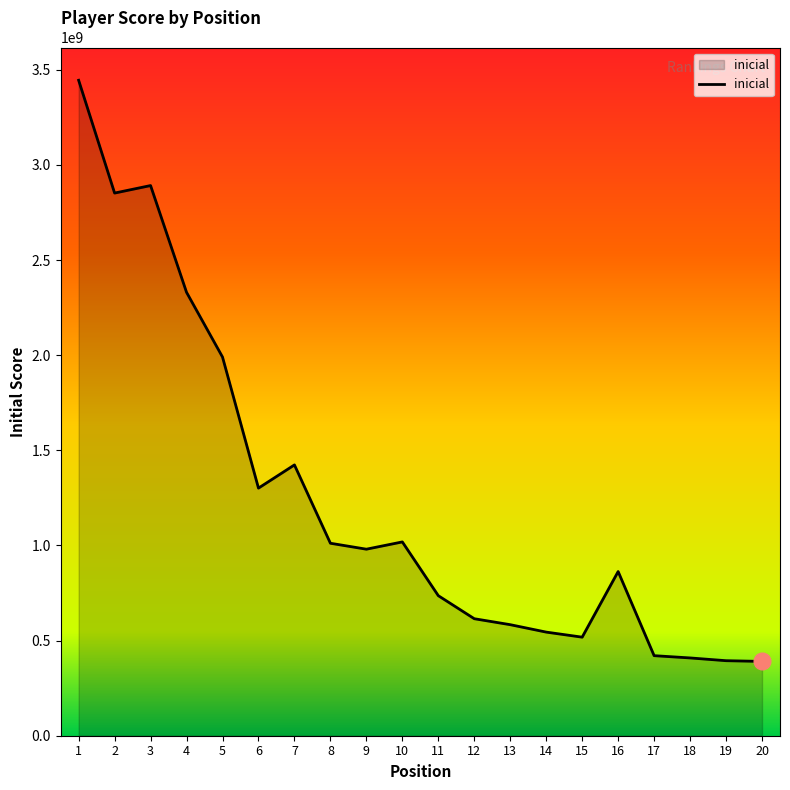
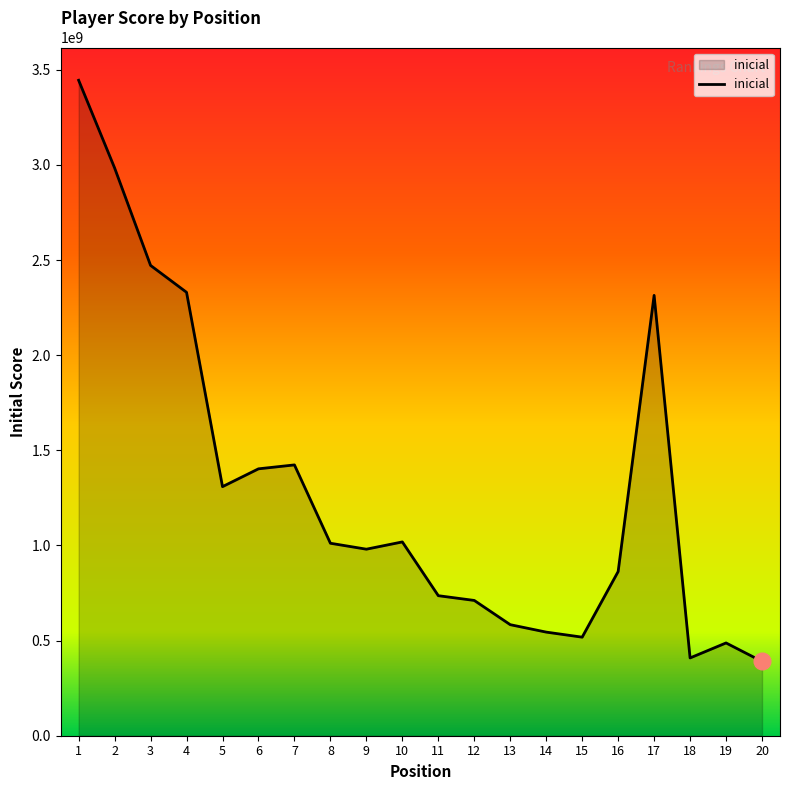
  {
    "inicial": {
      "1": 3440000000,
-     "2": 2850000000,
-     "3": 2890000000,
+     "2": 2980000000,
+     "3": 2470000000,
      "4": 2330000000,
-     "5": 1990000000,
-     "6": 1300000000,
+     "5": 1310000000,
+     "6": 1400000000,
      "7": 1420000000,
      "8": 1010000000,
      "9": 980000000,
      "10": 1020000000,
      "11": 740000000,
-     "12": 610000000,
+     "12": 710000000,
      "13": 580000000,
      "14": 540000000,
      "15": 520000000,
      "16": 860000000,
-     "17": 420000000,
+     "17": 2310000000,
      "18": 410000000,
-     "19": 390000000
+     "19": 490000000
    }
  }
